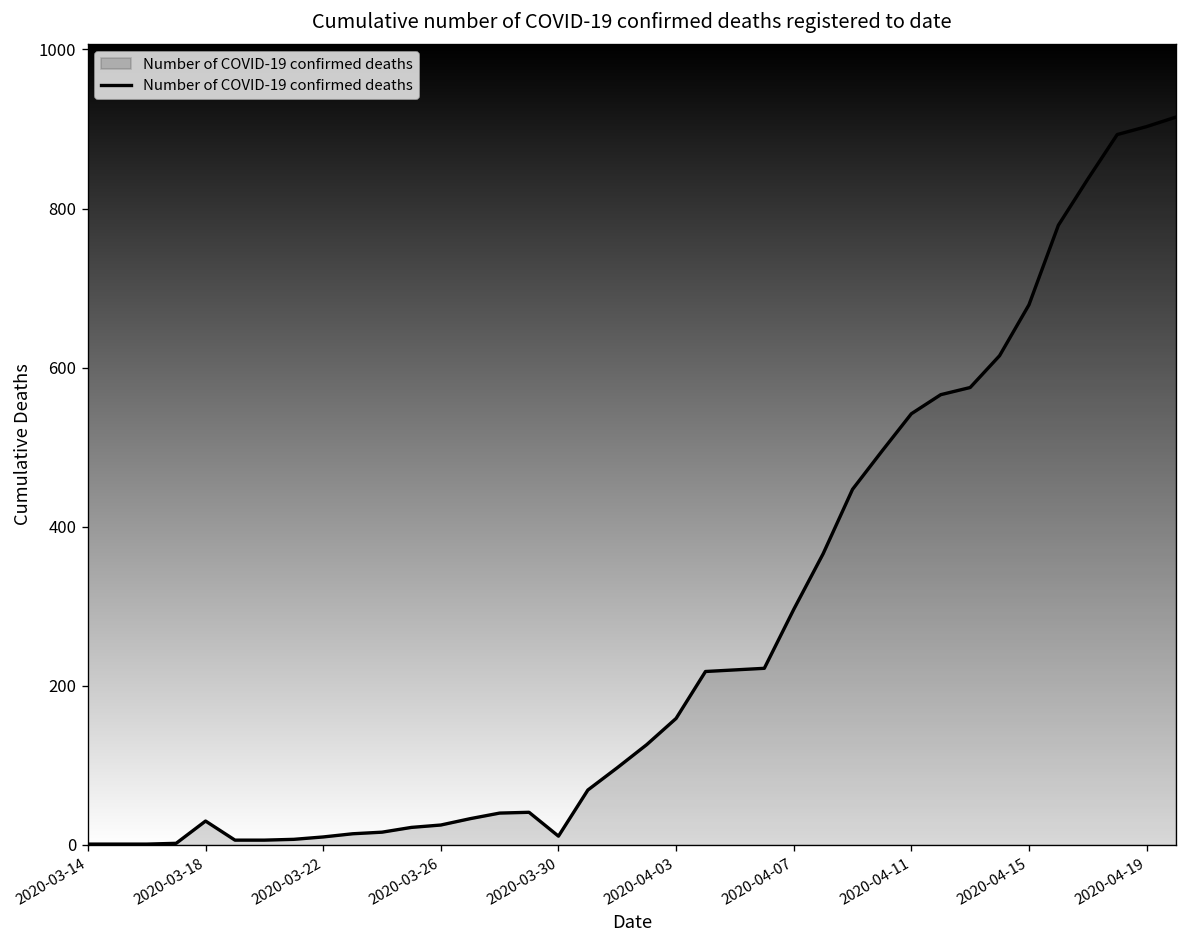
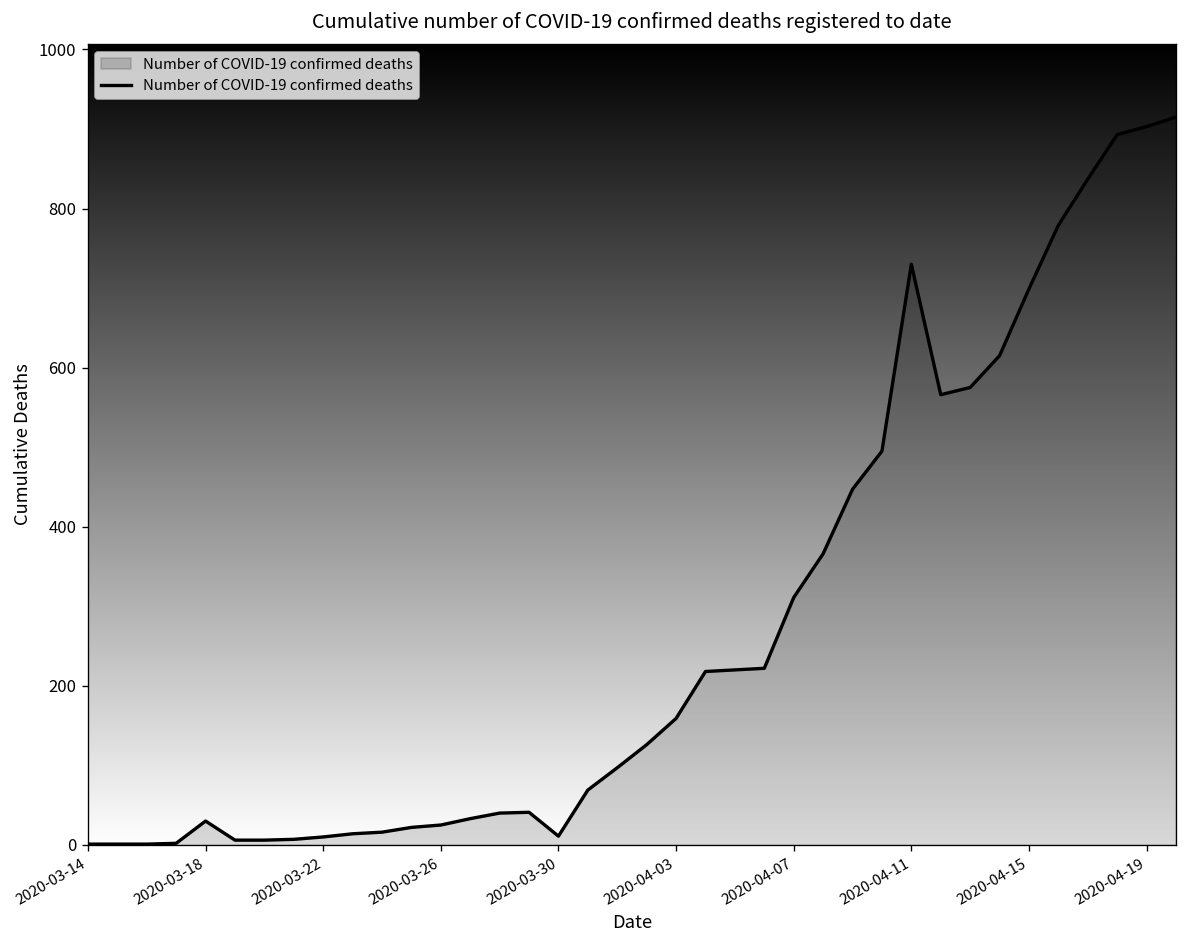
  {
    "2020-03-14": 0,
    "2020-03-18": 30,
    "2020-03-22": 10,
    "2020-03-26": 30,
    "2020-03-30": 10,
    "2020-04-03": 160,
-   "2020-04-07": 300,
-   "2020-04-11": 540,
-   "2020-04-15": 680,
+   "2020-04-07": 310,
+   "2020-04-11": 730,
+   "2020-04-15": 700,
    "2020-04-19": 900
  }
